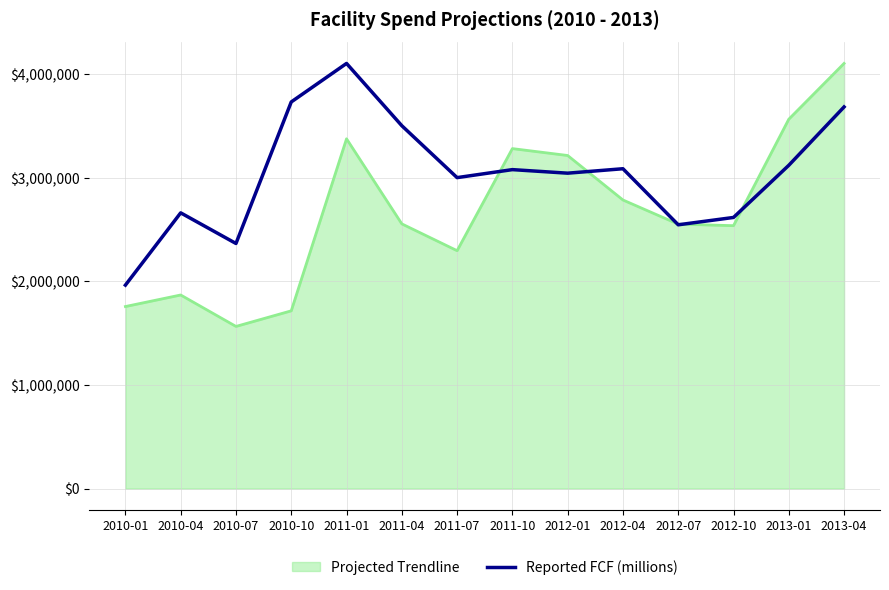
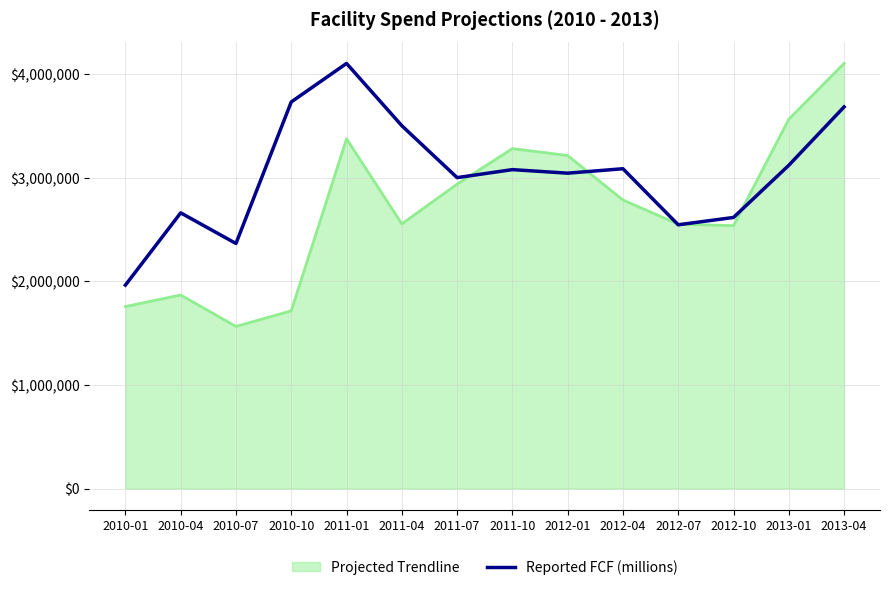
  {
    "Projected Trendline": {
      "2010-01": "$1,760,000",
      "2010-04": "$1,870,000",
      "2010-07": "$1,560,000",
      "2010-10": "$1,710,000",
      "2011-01": "$3,370,000",
      "2011-04": "$2,550,000",
-     "2011-07": "$2,290,000",
+     "2011-07": "$2,940,000",
      "2011-10": "$3,280,000",
      "2012-01": "$3,210,000",
      "2012-04": "$2,780,000",
      "2012-10": "$2,540,000",
      "2013-01": "$3,560,000",
      "2013-04": "$4,100,000"
    },
    "Reported FCF (millions)": {
      "2010-01": "$1,960,000",
      "2010-04": "$2,660,000",
      "2010-07": "$2,360,000",
      "2010-10": "$3,730,000",
      "2011-01": "$4,100,000",
      "2011-04": "$3,500,000",
      "2011-07": "$3,000,000",
      "2011-10": "$3,080,000",
      "2012-01": "$3,040,000",
      "2012-04": "$3,090,000",
      "2012-10": "$2,620,000",
      "2013-01": "$3,120,000",
      "2013-04": "$3,680,000"
    }
  }
